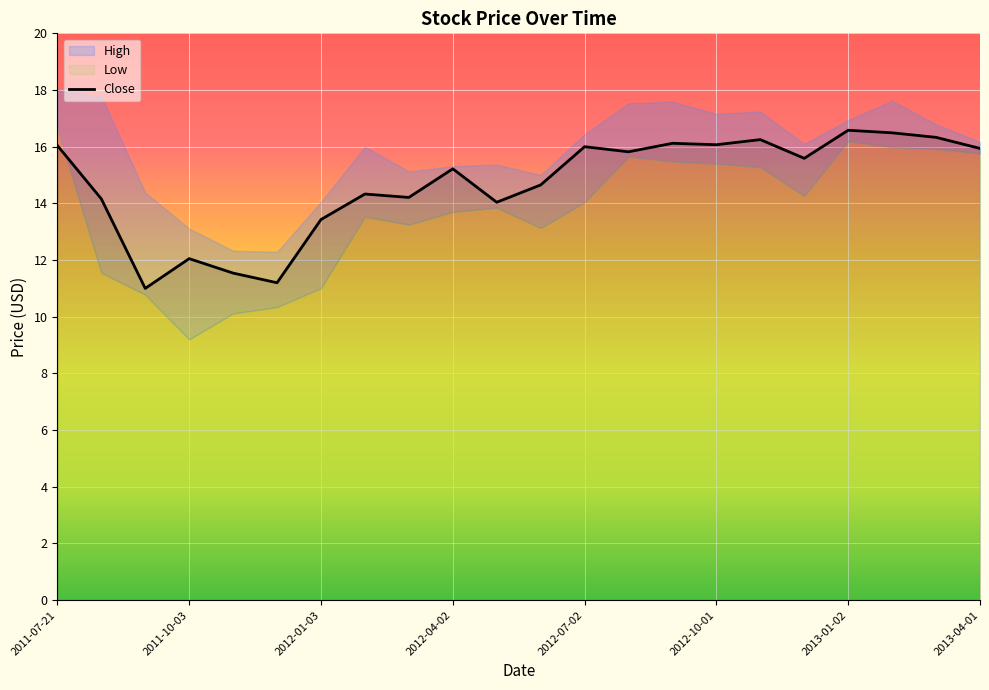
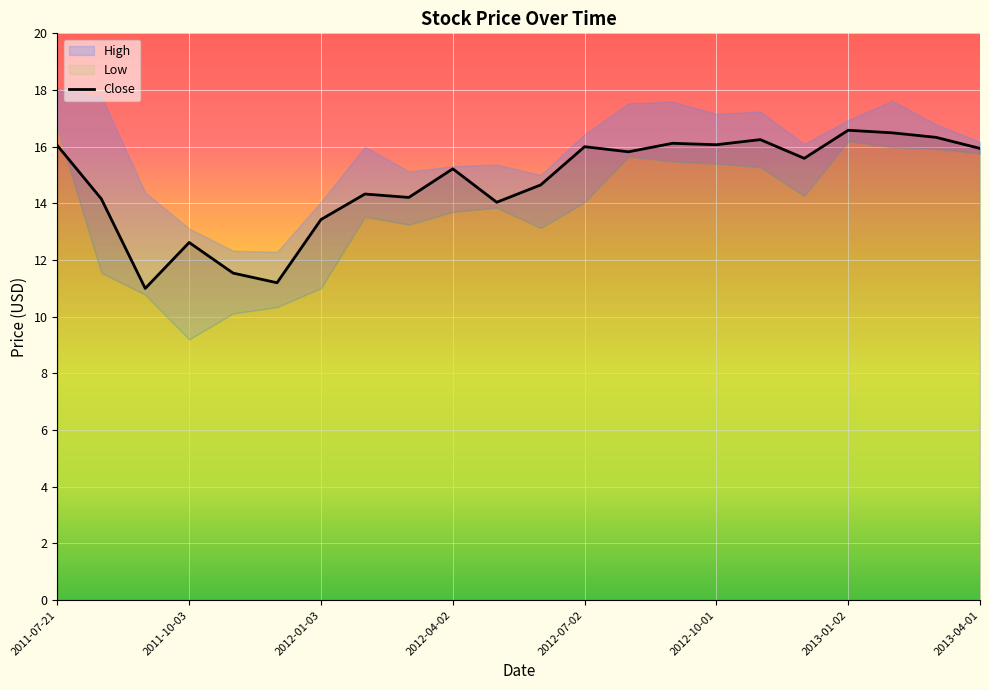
  {
    "Close": {
      "2011-07-21": 16.0,
-     "2011-10-03": 12.1,
+     "2011-10-03": 12.6,
      "2012-01-03": 13.4,
      "2012-07-02": 16.0,
      "2012-10-01": 16.1,
      "2013-01-02": 16.6,
      "2013-04-01": 15.9
    },
    "Low": {
      "2011-07-21": 16.6,
      "2011-10-03": 9.2,
      "2012-01-03": 11.0,
      "2012-04-02": 13.7,
      "2012-07-02": 14.0,
      "2012-10-01": 15.4,
      "2013-01-02": 16.2,
      "2013-04-01": 15.8
    }
  }
